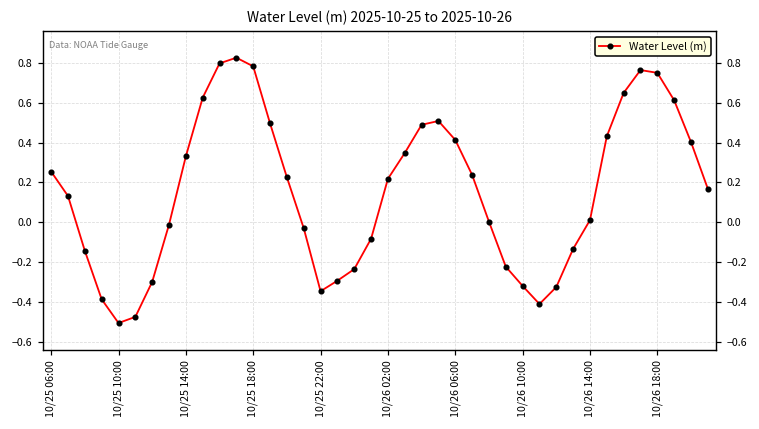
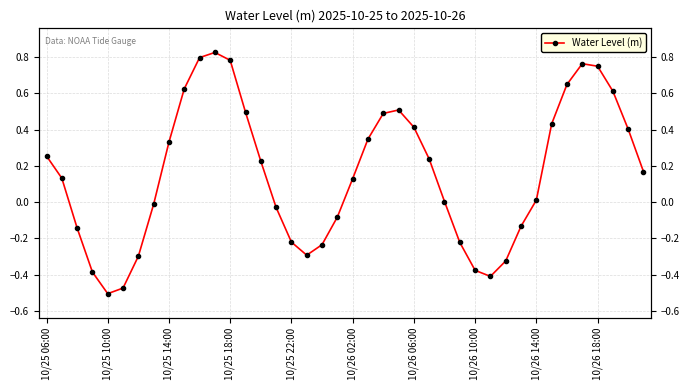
  {
    "10/25 06:00": 0.25,
    "10/25 10:00": -0.50,
    "10/25 14:00": 0.33,
    "10/25 18:00": 0.78,
-   "10/25 22:00": -0.35,
-   "10/26 02:00": 0.22,
+   "10/25 22:00": -0.22,
+   "10/26 02:00": 0.13,
    "10/26 06:00": 0.41,
-   "10/26 10:00": -0.32,
+   "10/26 10:00": -0.38,
    "10/26 14:00": 0.01,
    "10/26 18:00": 0.75
  }
